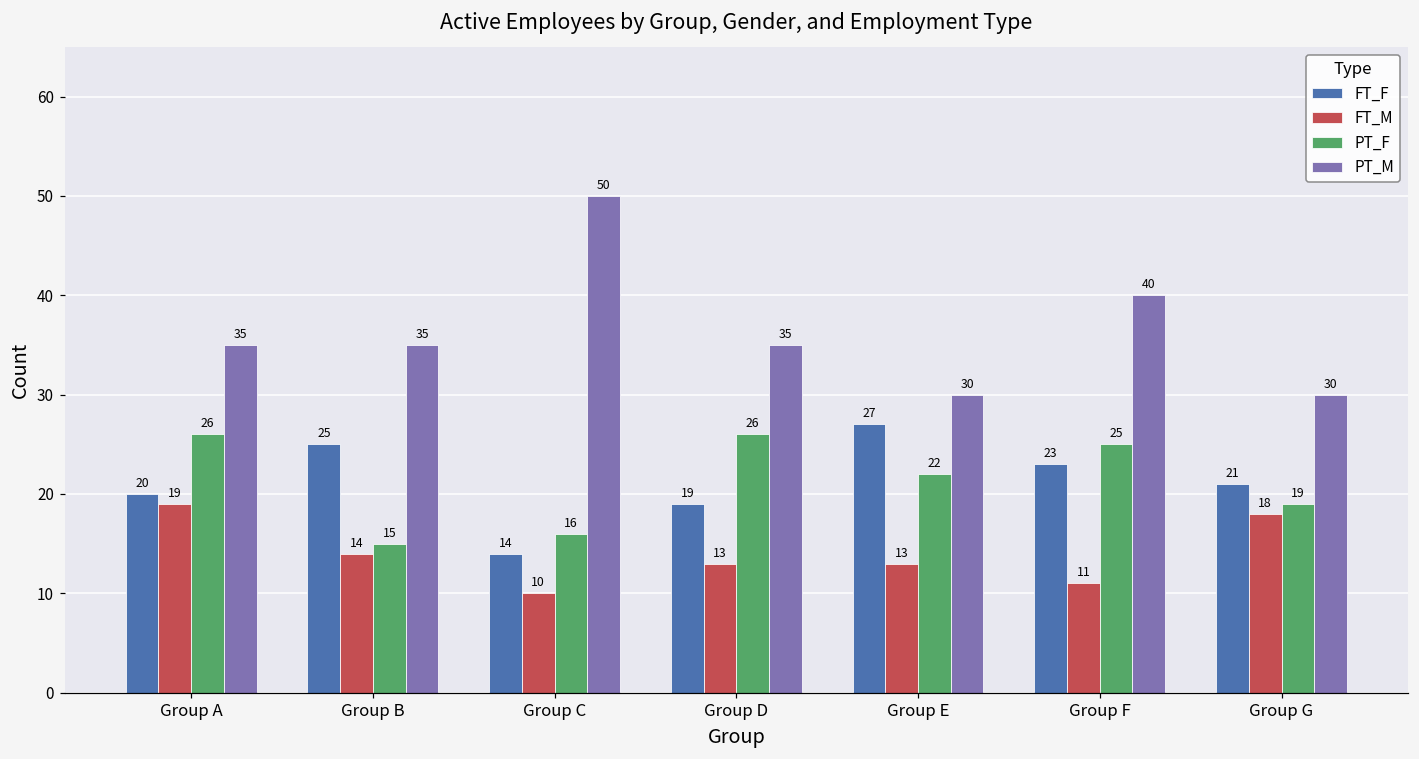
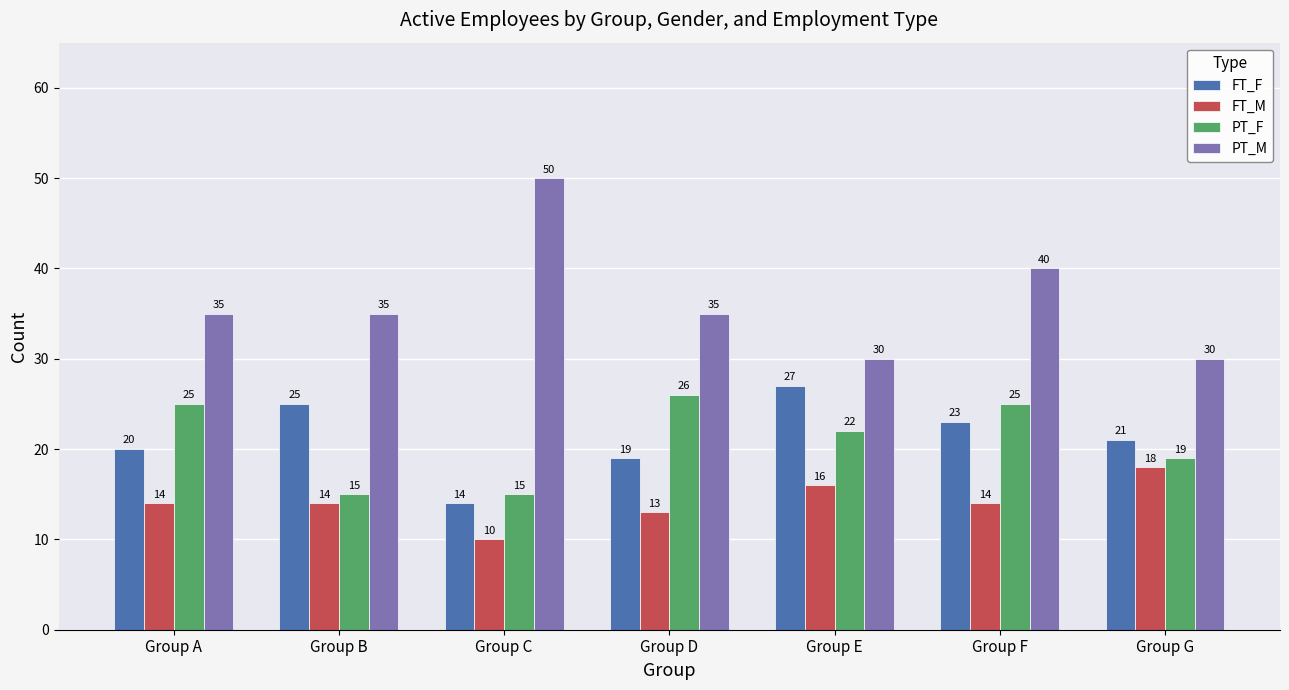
  {
    "FT_M": {
-     "Group A": 19,
+     "Group A": 14,
      "Group B": 14,
      "Group C": 10,
      "Group D": 13,
-     "Group E": 13,
-     "Group F": 11,
+     "Group E": 16,
+     "Group F": 14,
      "Group G": 18
    },
    "PT_F": {
-     "Group A": 26,
+     "Group A": 25,
      "Group B": 15,
-     "Group C": 16,
+     "Group C": 15,
      "Group D": 26,
      "Group E": 22,
      "Group F": 25,
      "Group G": 19
    }
  }
